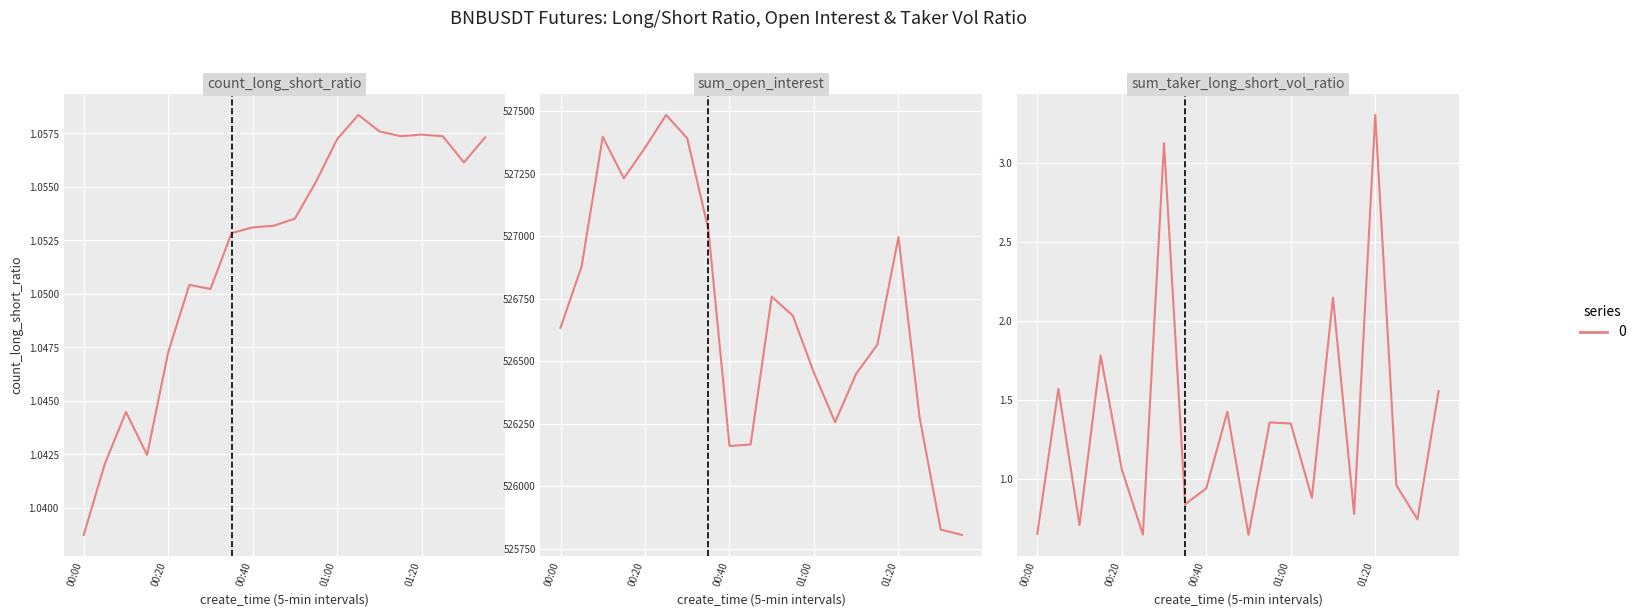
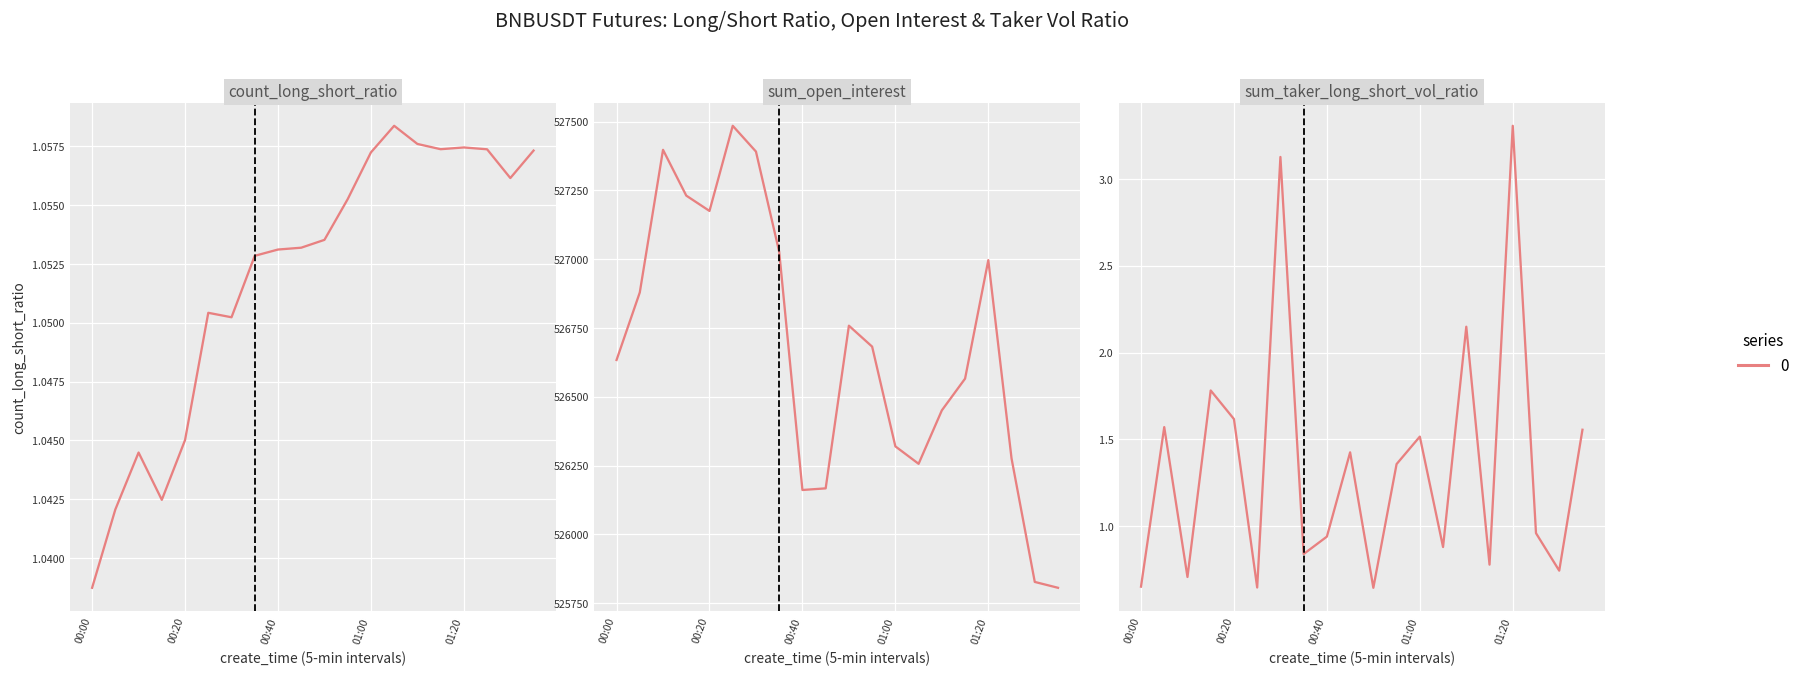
  {
    "count_long_short_ratio": {
      "00:00": 1.0387,
-     "00:20": 1.0473,
+     "00:20": 1.0450,
      "00:40": 1.0531,
      "01:00": 1.0572,
      "01:20": 1.0574
    },
    "sum_open_interest": {
      "00:00": 526630,
-     "00:20": 527350,
+     "00:20": 527180,
      "00:40": 526160,
-     "01:00": 526450,
+     "01:00": 526320,
      "01:20": 527000
    },
    "sum_taker_long_short_vol_ratio": {
      "00:00": 0.65,
-     "00:20": 1.06,
+     "00:20": 1.62,
      "00:40": 0.94,
-     "01:00": 1.35,
+     "01:00": 1.52,
      "01:20": 3.31
    }
  }
